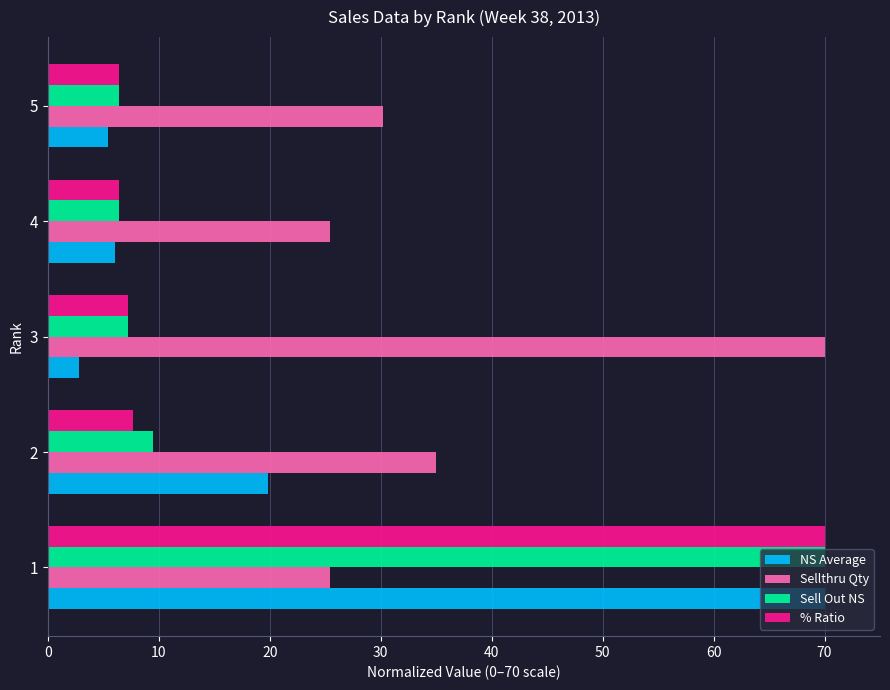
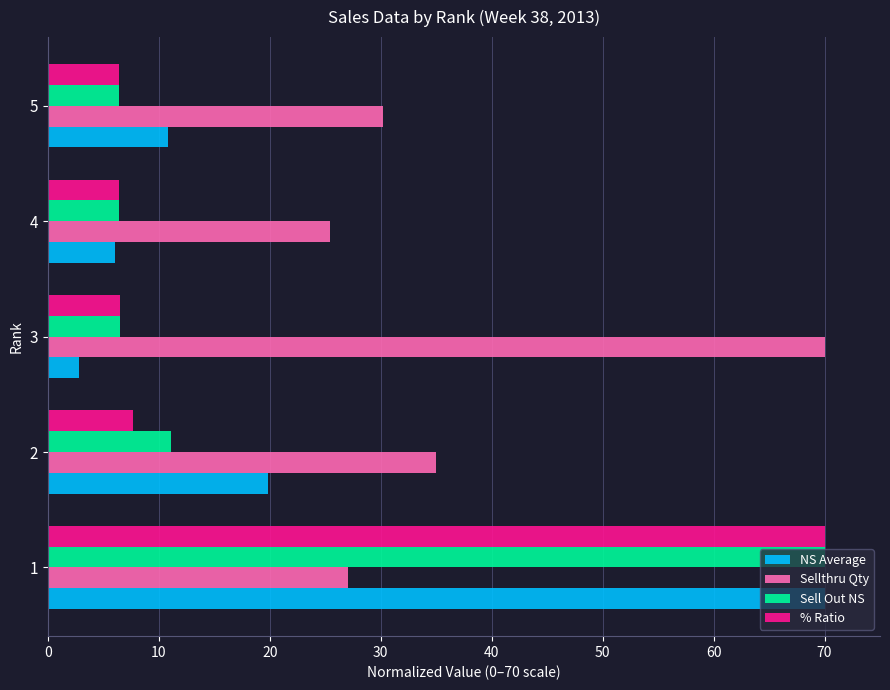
  {
    "NS Average": {
-     "5": 5.4,
+     "5": 10.8,
      "4": 6.1,
      "3": 2.8,
      "2": 19.8
    },
    "Sellthru Qty": {
      "5": 30.2,
      "4": 25.5,
      "3": 70.0,
      "2": 35.0,
-     "1": 25.5
+     "1": 27.0
    },
    "Sell Out NS": {
      "5": 6.4,
      "4": 6.4,
-     "3": 7.3,
-     "2": 9.5
+     "3": 6.5,
+     "2": 11.1
    },
    "% Ratio": {
      "5": 6.4,
      "4": 6.4,
-     "3": 7.3,
+     "3": 6.5,
      "2": 7.7,
      "1": 70.0
    }
  }
